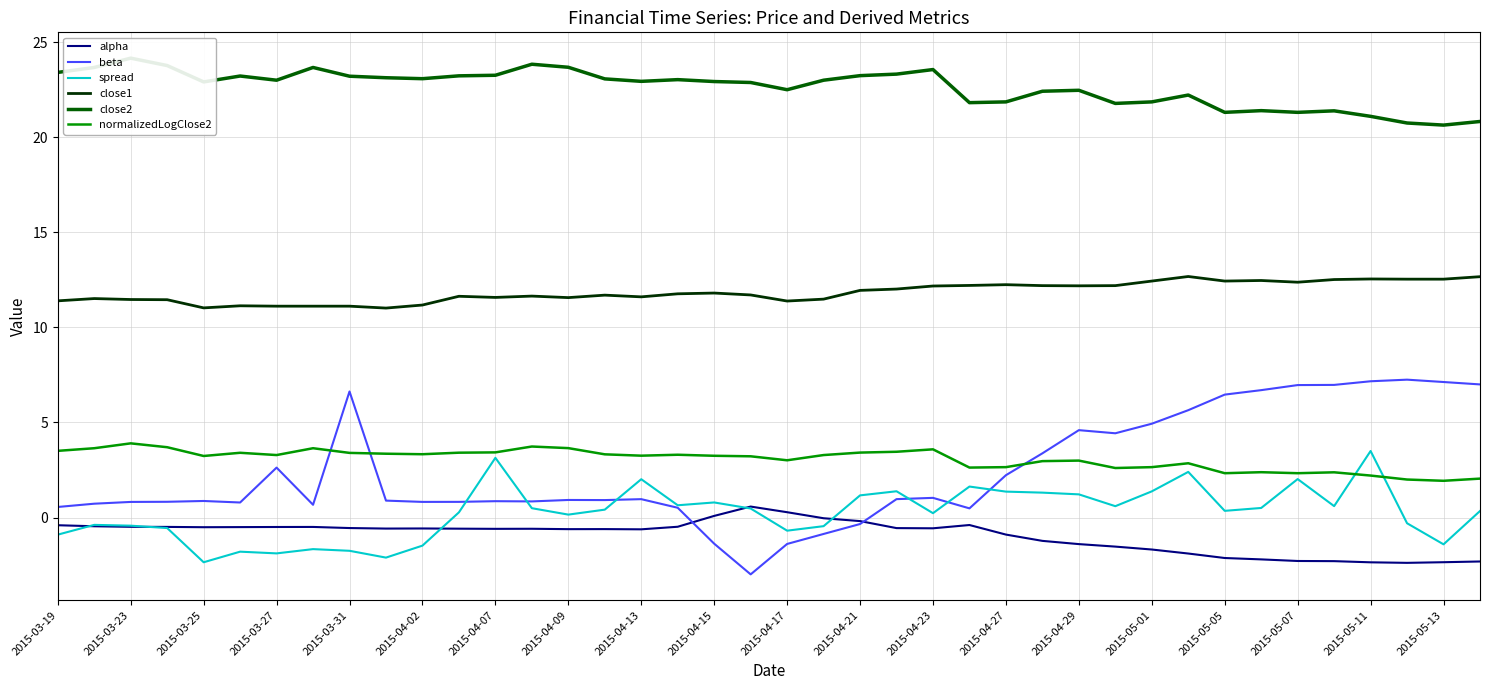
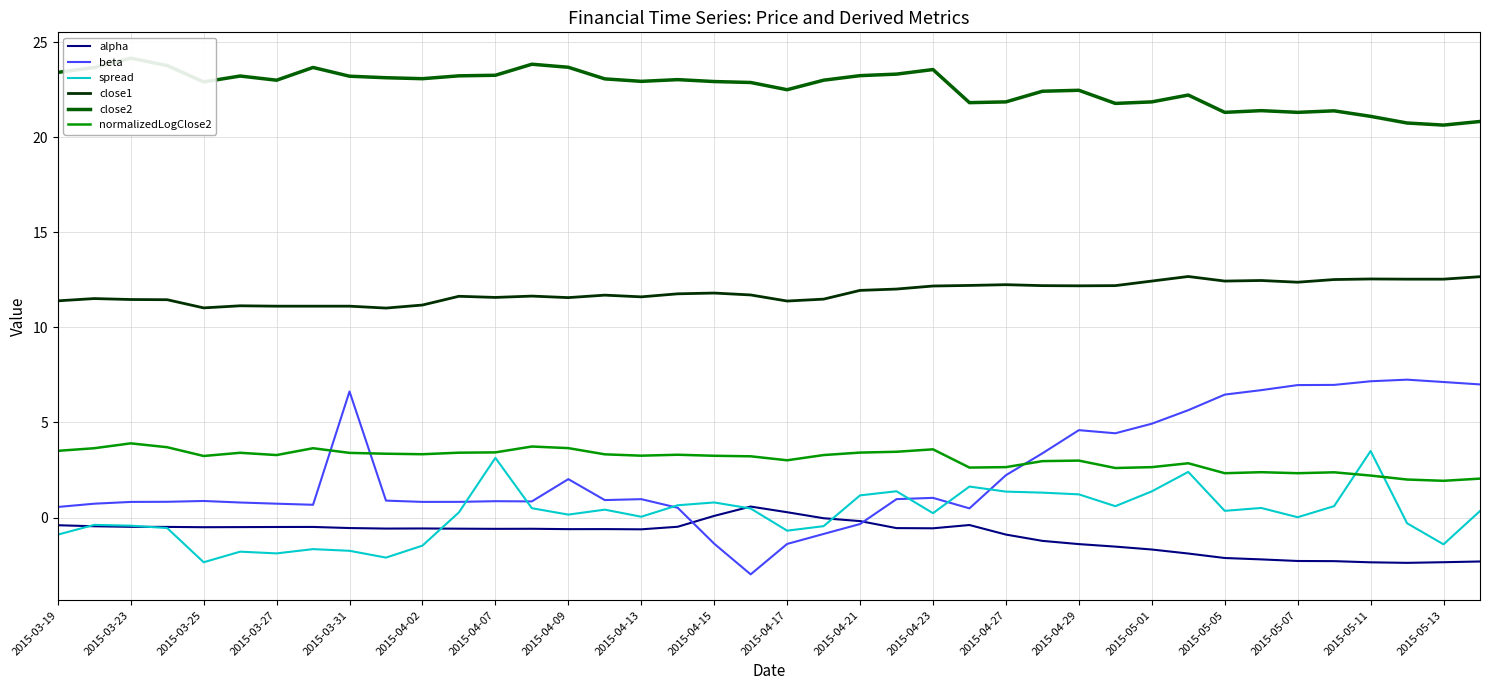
  {
    "alpha": {
      "2015-03-19": -0.4,
      "2015-03-25": -0.5,
      "2015-03-27": -0.5,
      "2015-03-31": -0.5,
      "2015-04-02": -0.6,
      "2015-04-07": -0.6,
      "2015-04-09": -0.6,
      "2015-04-13": -0.6,
      "2015-04-15": 0.1,
      "2015-04-17": 0.3,
      "2015-04-21": -0.2,
      "2015-04-23": -0.6,
      "2015-04-27": -0.9,
      "2015-04-29": -1.4,
      "2015-05-01": -1.7,
      "2015-05-05": -2.1,
      "2015-05-07": -2.3,
      "2015-05-11": -2.4,
      "2015-05-13": -2.3
    },
    "beta": {
      "2015-03-19": 0.6,
      "2015-03-23": 0.8,
      "2015-03-25": 0.9,
-     "2015-03-27": 2.6,
+     "2015-03-27": 0.7,
      "2015-03-31": 6.6,
      "2015-04-02": 0.8,
      "2015-04-07": 0.9,
-     "2015-04-09": 0.9,
+     "2015-04-09": 2.0,
      "2015-04-13": 1.0,
      "2015-04-15": -1.4,
      "2015-04-17": -1.4,
      "2015-04-21": -0.3,
      "2015-04-23": 1.0,
      "2015-04-27": 2.2,
      "2015-04-29": 4.6,
      "2015-05-01": 4.9,
      "2015-05-05": 6.5,
      "2015-05-07": 7.0,
      "2015-05-11": 7.2,
      "2015-05-13": 7.1
    },
    "spread": {
      "2015-03-19": -0.9,
      "2015-03-25": -2.3,
      "2015-03-27": -1.9,
      "2015-03-31": -1.7,
      "2015-04-02": -1.5,
      "2015-04-07": 3.1,
      "2015-04-09": 0.2,
-     "2015-04-13": 2.0,
+     "2015-04-13": 0.0,
      "2015-04-15": 0.8,
      "2015-04-17": -0.7,
      "2015-04-21": 1.2,
      "2015-04-23": 0.2,
      "2015-04-27": 1.4,
      "2015-04-29": 1.2,
      "2015-05-01": 1.4,
      "2015-05-05": 0.4,
-     "2015-05-07": 2.0,
+     "2015-05-07": 0.0,
      "2015-05-11": 3.5,
      "2015-05-13": -1.4
    }
  }
